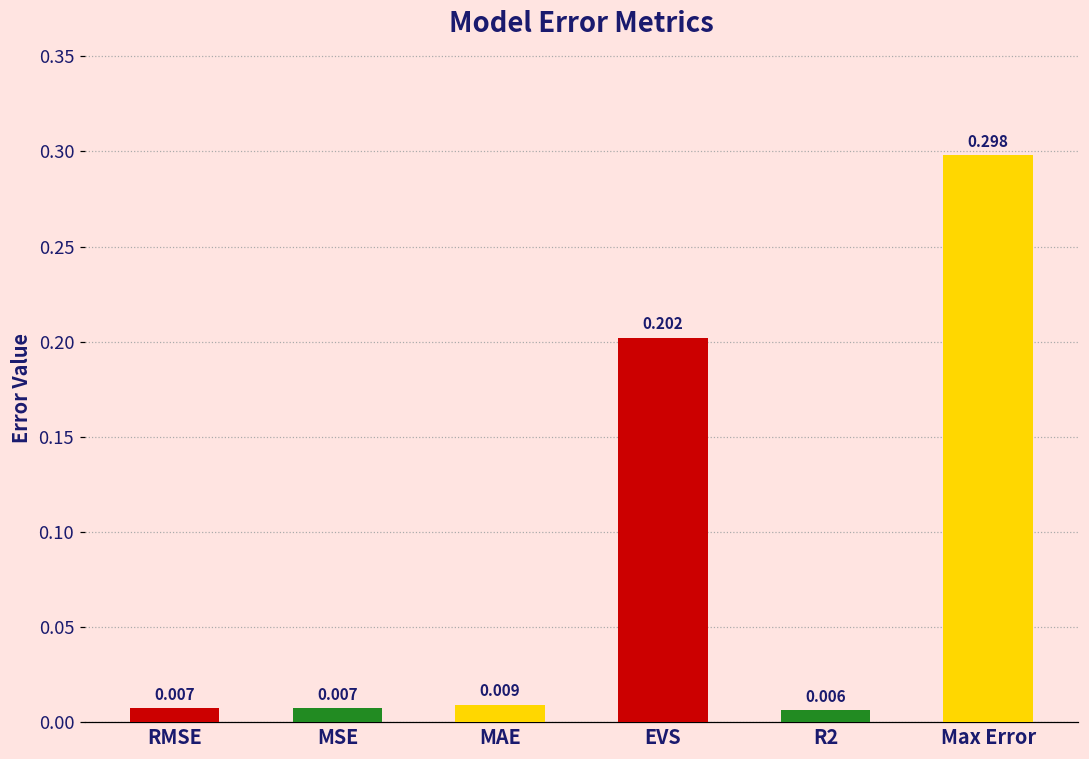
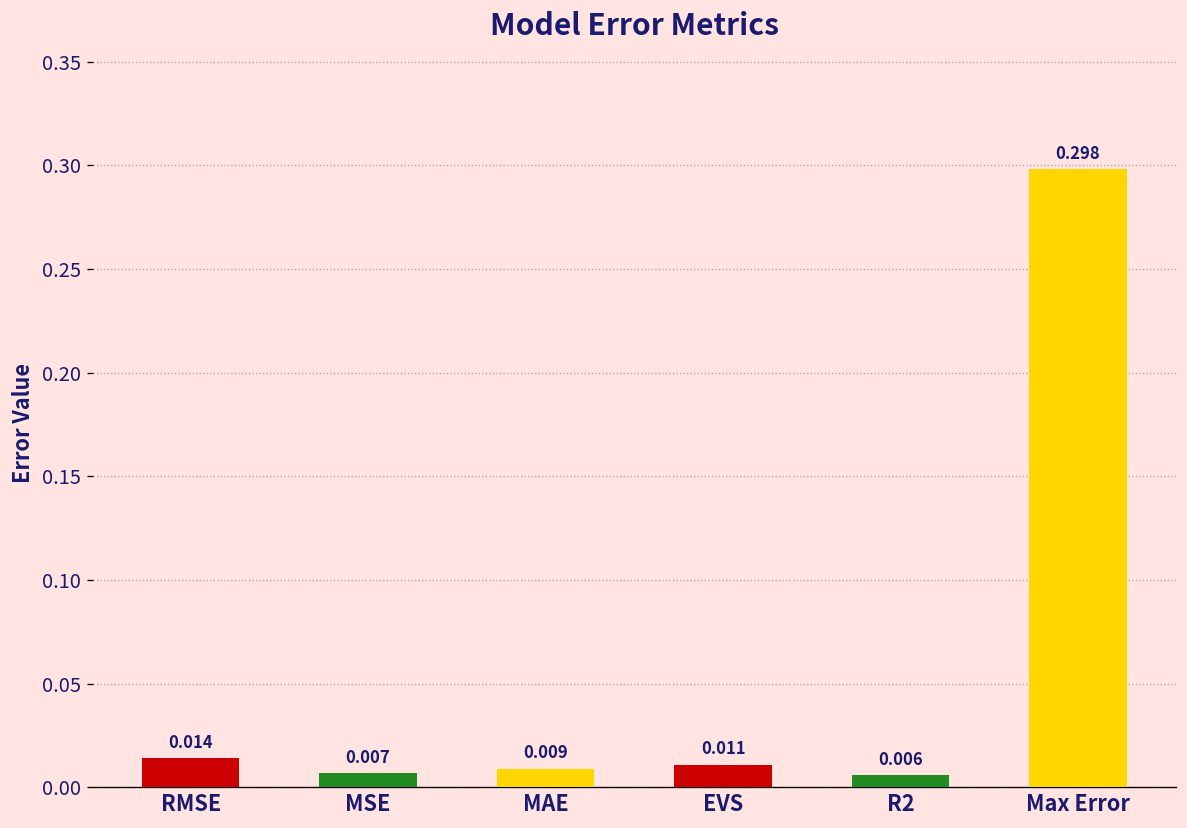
  {
-   "RMSE": 0.007,
+   "RMSE": 0.014,
    "MSE": 0.007,
    "MAE": 0.009,
-   "EVS": 0.202,
+   "EVS": 0.011,
    "R2": 0.006,
    "Max Error": 0.298
  }
